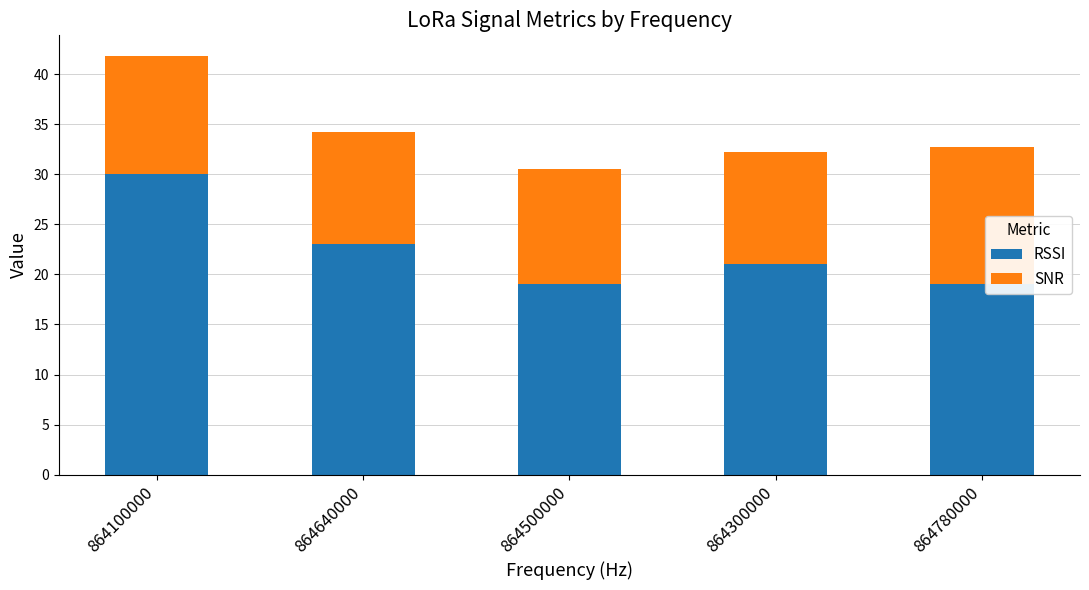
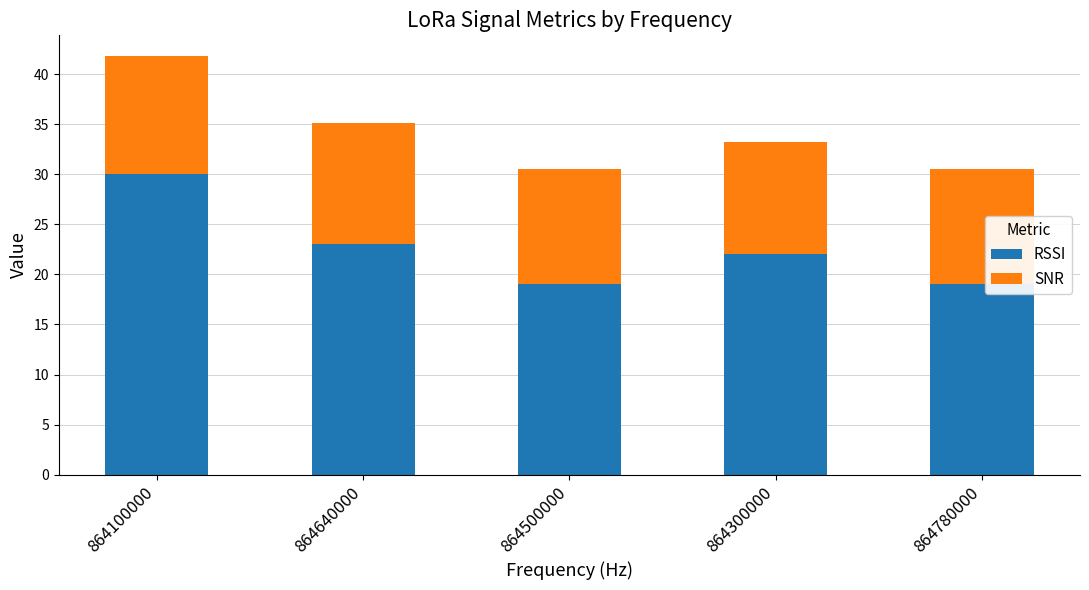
  {
    "RSSI": {
      "864100000": 30.0,
      "864640000": 23.0,
      "864500000": 19.0,
-     "864300000": 21.0,
+     "864300000": 22.0,
      "864780000": 19.0
    },
    "SNR": {
      "864100000": 11.8,
-     "864640000": 11.2,
+     "864640000": 12.1,
      "864500000": 11.5,
      "864300000": 11.2,
-     "864780000": 13.7
+     "864780000": 11.5
    }
  }
